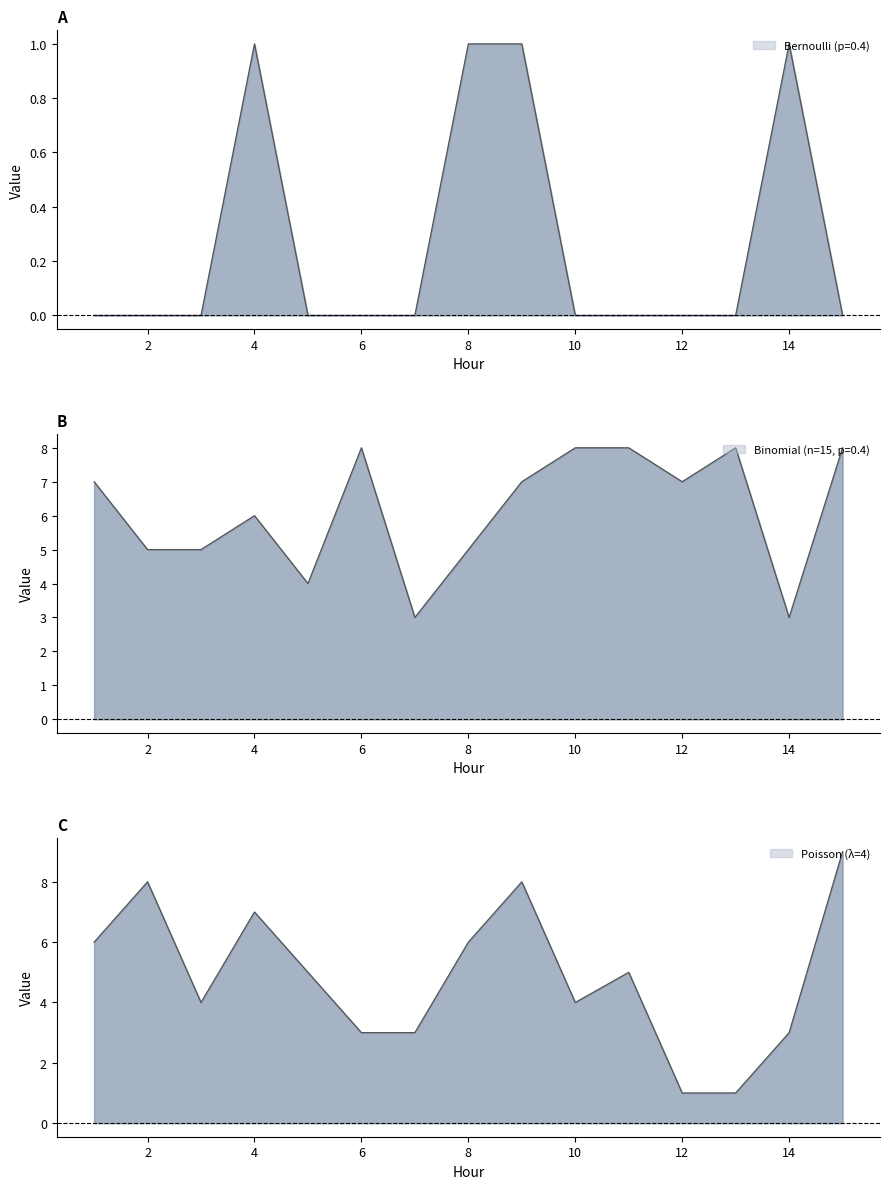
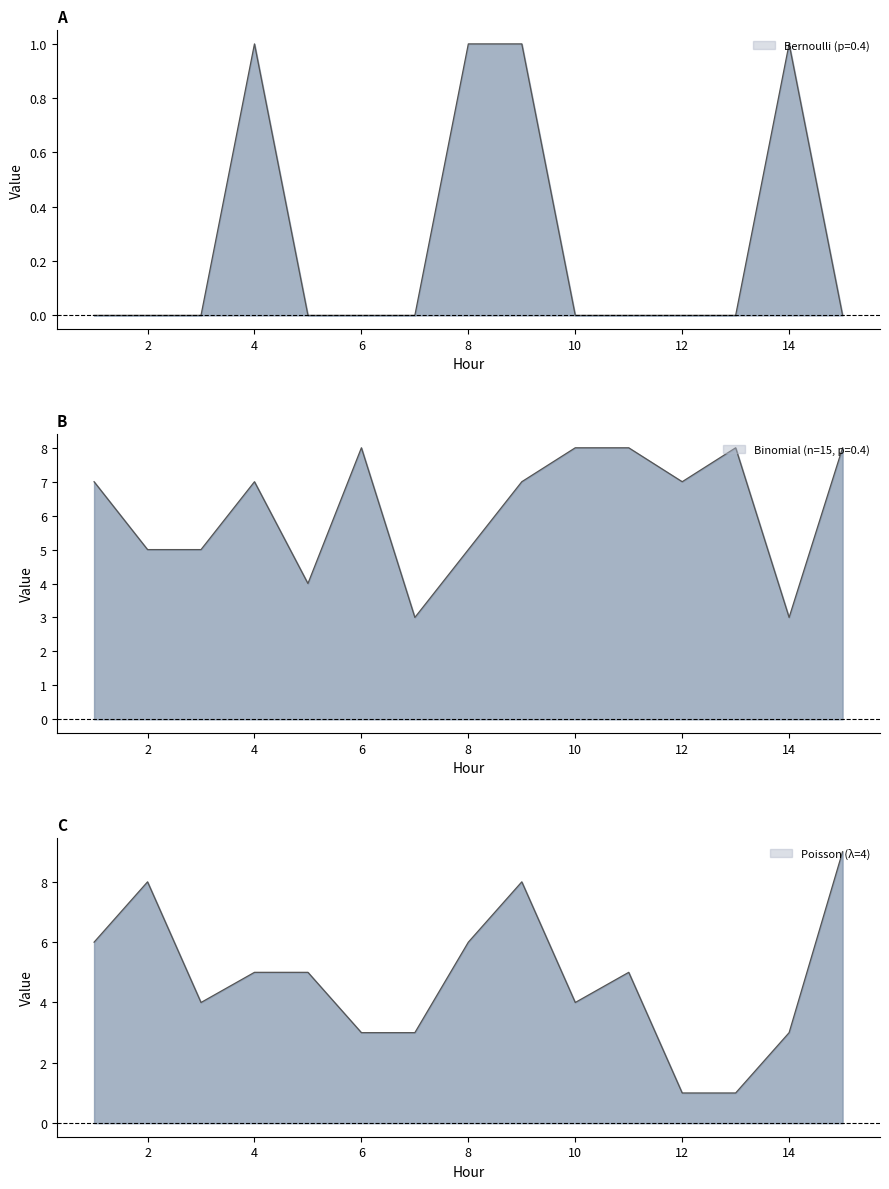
  {
    "A": {
      "2": 0.00,
      "4": 1.00,
      "6": 0.00,
      "8": 1.00,
      "10": 0.00,
      "12": 0.00,
      "14": 1.00
    },
    "B": {
      "2": 5,
-     "4": 6,
+     "4": 7,
      "6": 8,
      "8": 5,
      "10": 8,
      "12": 7,
      "14": 3
    },
    "C": {
      "2": 8,
-     "4": 7,
+     "4": 5,
      "6": 3,
      "8": 6,
      "10": 4,
      "12": 1,
      "14": 3
    }
  }
